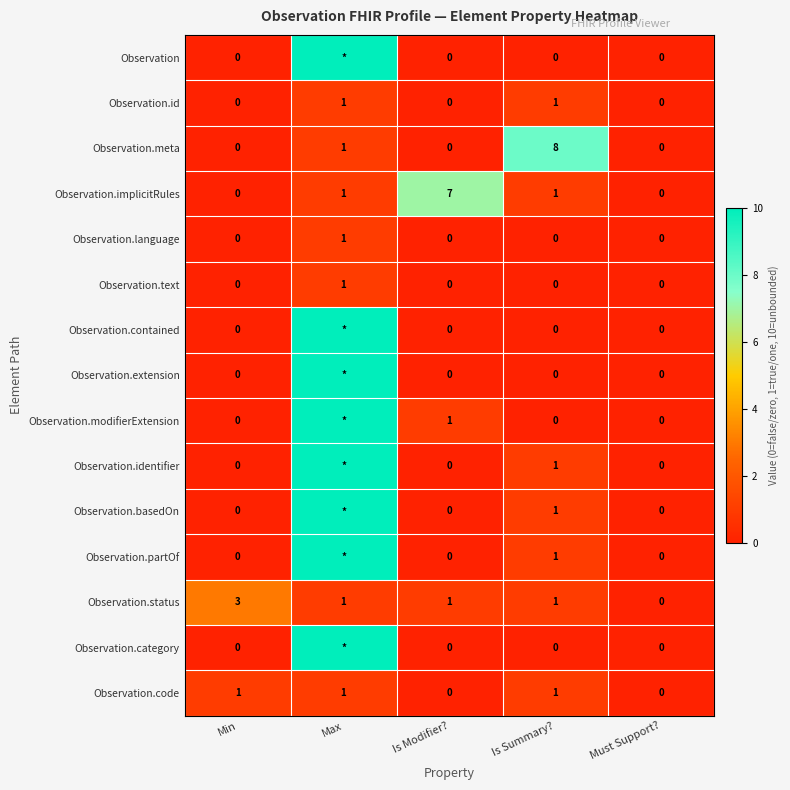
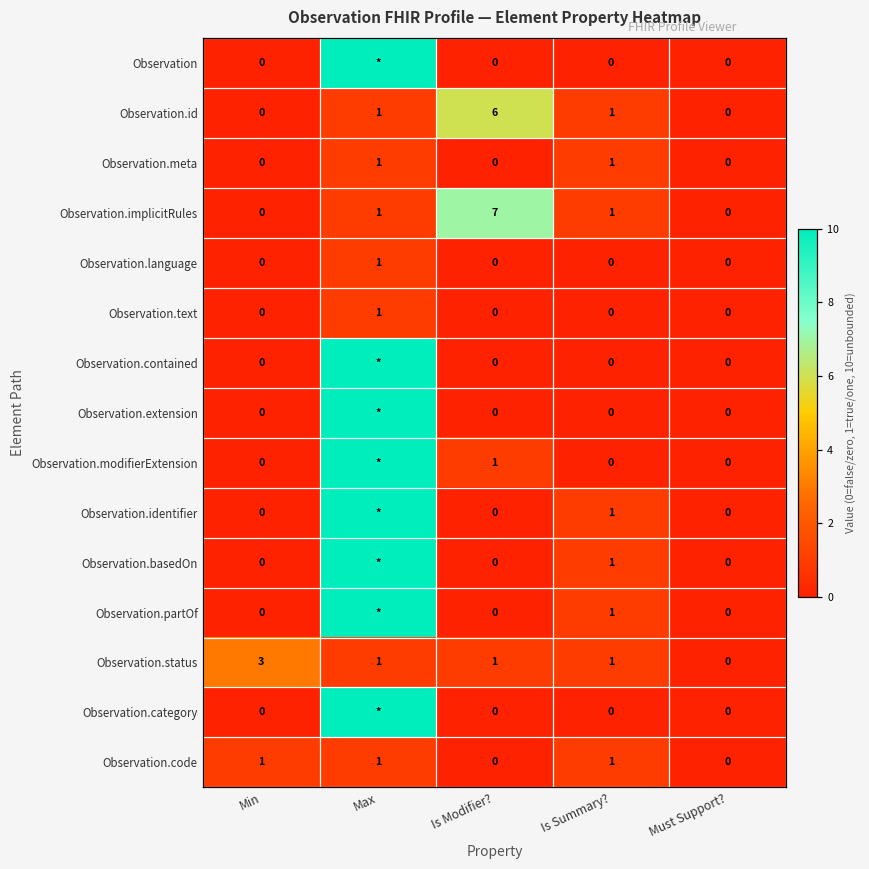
  {
    "Observation": {
      "Min": 0,
      "Is Modifier?": 0,
      "Is Summary?": 0,
      "Must Support?": 0
    },
    "Observation.id": {
      "Min": 0,
      "Max": 1,
-     "Is Modifier?": 0,
+     "Is Modifier?": 6,
      "Is Summary?": 1,
      "Must Support?": 0
    },
    "Observation.meta": {
      "Min": 0,
      "Max": 1,
      "Is Modifier?": 0,
-     "Is Summary?": 8,
+     "Is Summary?": 1,
      "Must Support?": 0
    },
    "Observation.implicitRules": {
      "Min": 0,
      "Max": 1,
      "Is Modifier?": 7,
      "Is Summary?": 1,
      "Must Support?": 0
    },
    "Observation.language": {
      "Min": 0,
      "Max": 1,
      "Is Modifier?": 0,
      "Is Summary?": 0,
      "Must Support?": 0
    },
    "Observation.text": {
      "Min": 0,
      "Max": 1,
      "Is Modifier?": 0,
      "Is Summary?": 0,
      "Must Support?": 0
    },
    "Observation.contained": {
      "Min": 0,
      "Is Modifier?": 0,
      "Is Summary?": 0,
      "Must Support?": 0
    },
    "Observation.extension": {
      "Min": 0,
      "Is Modifier?": 0,
      "Is Summary?": 0,
      "Must Support?": 0
    },
    "Observation.modifierExtension": {
      "Min": 0,
      "Is Modifier?": 1,
      "Is Summary?": 0,
      "Must Support?": 0
    },
    "Observation.identifier": {
      "Min": 0,
      "Is Modifier?": 0,
      "Is Summary?": 1,
      "Must Support?": 0
    },
    "Observation.basedOn": {
      "Min": 0,
      "Is Modifier?": 0,
      "Is Summary?": 1,
      "Must Support?": 0
    },
    "Observation.partOf": {
      "Min": 0,
      "Is Modifier?": 0,
      "Is Summary?": 1,
      "Must Support?": 0
    },
    "Observation.status": {
      "Min": 3,
      "Max": 1,
      "Is Modifier?": 1,
      "Is Summary?": 1,
      "Must Support?": 0
    },
    "Observation.category": {
      "Min": 0,
      "Is Modifier?": 0,
      "Is Summary?": 0,
      "Must Support?": 0
    },
    "Observation.code": {
      "Min": 1,
      "Max": 1,
      "Is Modifier?": 0,
      "Is Summary?": 1,
      "Must Support?": 0
    }
  }
